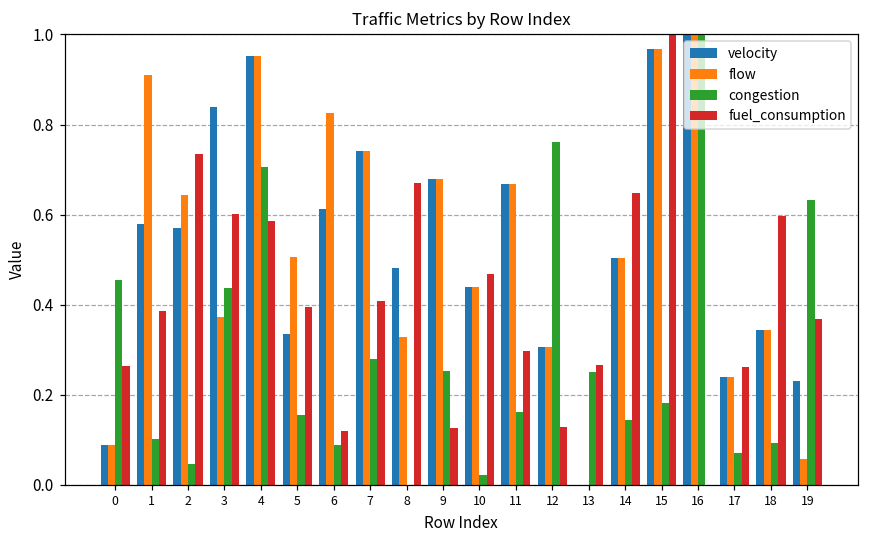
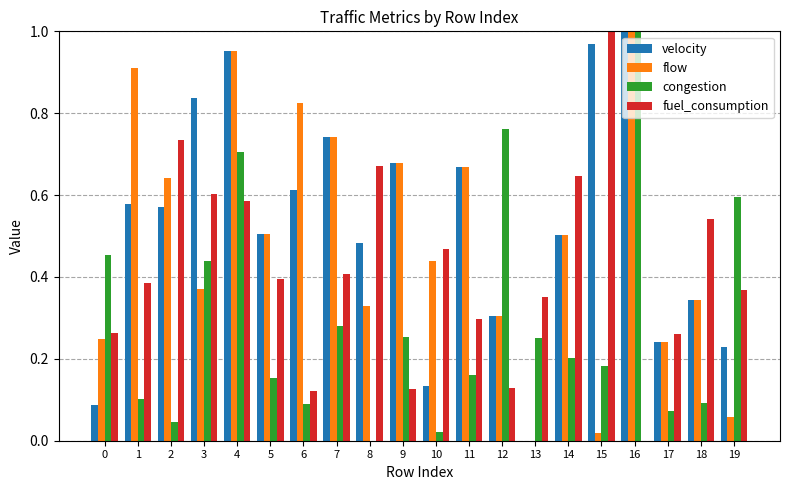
  {
    "velocity": {
      "0": 0.09,
      "1": 0.58,
      "2": 0.57,
      "3": 0.84,
      "4": 0.95,
-     "5": 0.34,
+     "5": 0.51,
      "6": 0.61,
      "7": 0.74,
      "8": 0.48,
      "9": 0.68,
-     "10": 0.44,
+     "10": 0.13,
      "11": 0.67,
      "12": 0.31,
      "13": 0.00,
      "14": 0.50,
      "15": 0.97,
      "16": 1.00,
      "17": 0.24,
      "18": 0.34,
      "19": 0.23
    },
    "flow": {
-     "0": 0.09,
+     "0": 0.25,
      "1": 0.91,
      "2": 0.64,
      "3": 0.37,
      "4": 0.95,
      "5": 0.51,
      "6": 0.83,
      "7": 0.74,
      "8": 0.33,
      "9": 0.68,
      "10": 0.44,
      "11": 0.67,
      "12": 0.31,
      "13": 0.00,
      "14": 0.50,
-     "15": 0.97,
+     "15": 0.02,
      "16": 1.00,
      "17": 0.24,
      "18": 0.34,
      "19": 0.06
    },
    "congestion": {
      "0": 0.45,
      "1": 0.10,
      "2": 0.05,
      "3": 0.44,
      "4": 0.71,
      "5": 0.15,
      "6": 0.09,
      "7": 0.28,
      "8": 0.00,
      "9": 0.25,
      "10": 0.02,
      "11": 0.16,
      "12": 0.76,
      "13": 0.25,
-     "14": 0.14,
+     "14": 0.20,
      "15": 0.18,
      "16": 1.00,
      "17": 0.07,
      "18": 0.09,
-     "19": 0.63
+     "19": 0.59
    },
    "fuel_consumption": {
      "0": 0.26,
      "1": 0.39,
      "2": 0.73,
      "3": 0.60,
      "4": 0.59,
      "5": 0.39,
      "6": 0.12,
      "7": 0.41,
      "8": 0.67,
      "9": 0.13,
      "10": 0.47,
      "11": 0.30,
      "12": 0.13,
-     "13": 0.27,
+     "13": 0.35,
      "14": 0.65,
      "15": 1.00,
      "16": 0.00,
      "17": 0.26,
-     "18": 0.60,
+     "18": 0.54,
      "19": 0.37
    }
  }
